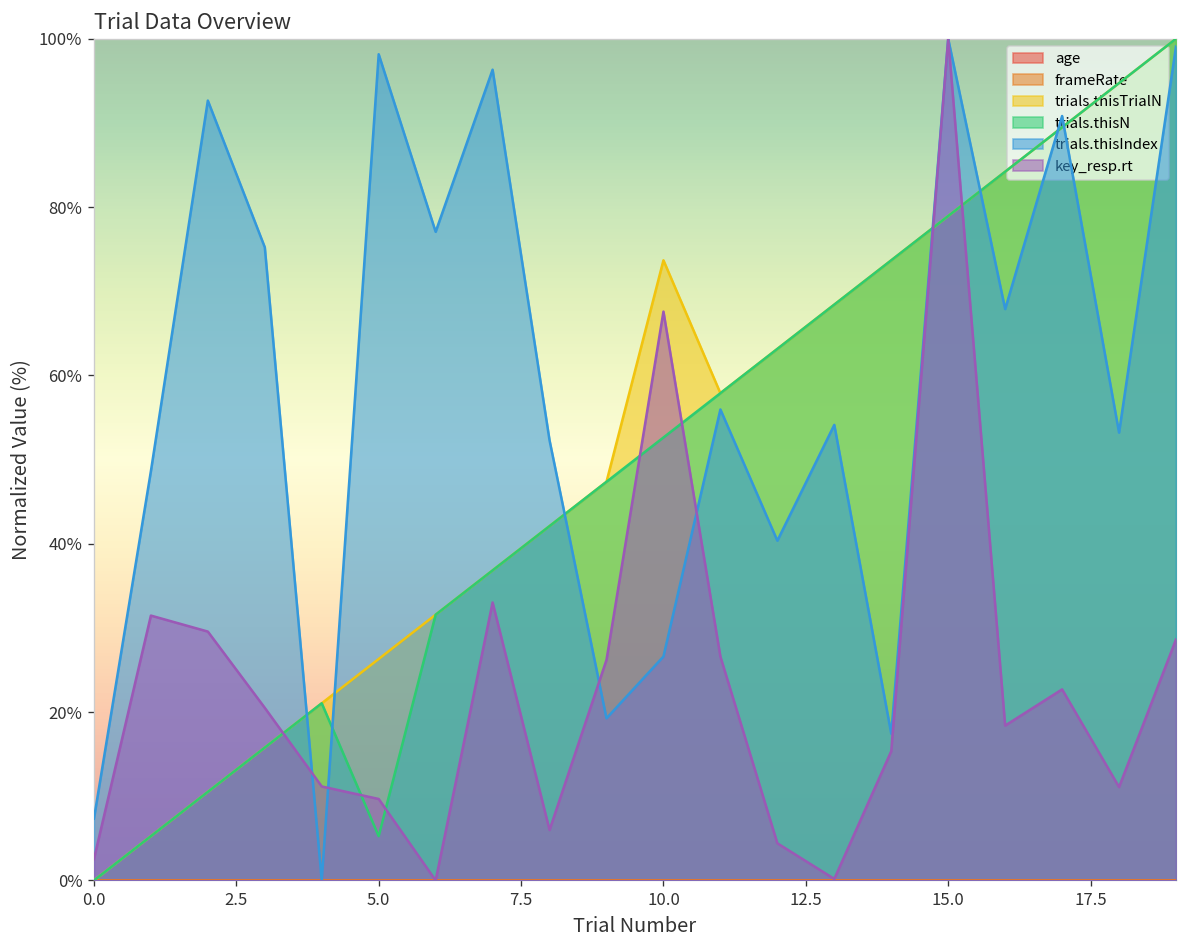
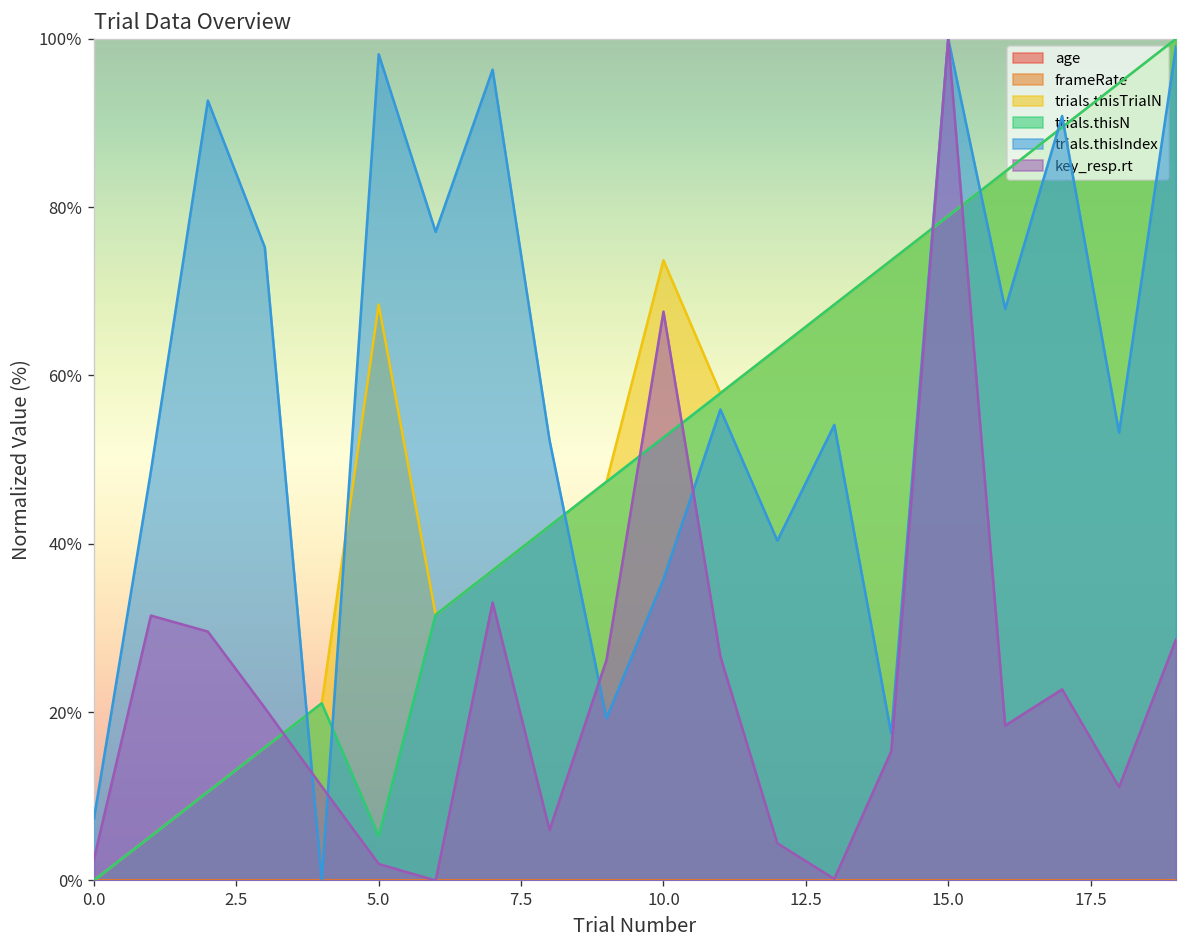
  {
    "frameRate": {
      "5.0": "0%",
      "10.0": "0%",
      "15.0": "0%"
    },
    "trials.thisTrialN": {
-     "5.0": "26%",
+     "5.0": "68%",
      "10.0": "74%"
    },
    "trials.thisN": {
      "5.0": "5%",
      "10.0": "53%"
    },
    "trials.thisIndex": {
      "0.0": "7%",
      "5.0": "98%",
-     "10.0": "27%"
+     "10.0": "36%"
    },
    "key_resp.rt": {
      "0.0": "3%",
-     "5.0": "10%",
+     "5.0": "2%",
      "10.0": "68%"
    }
  }
